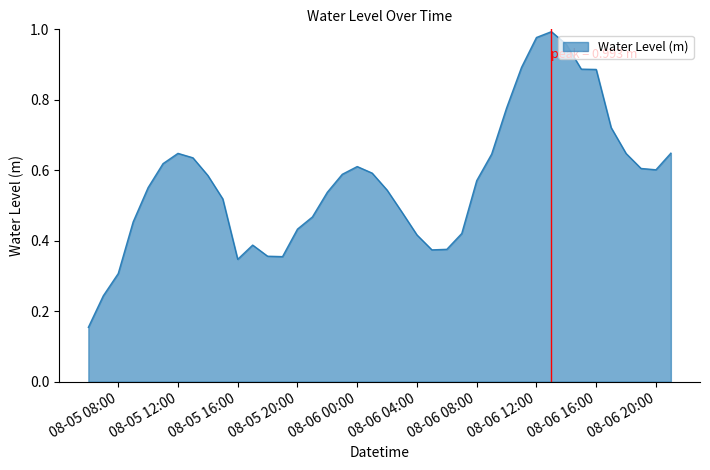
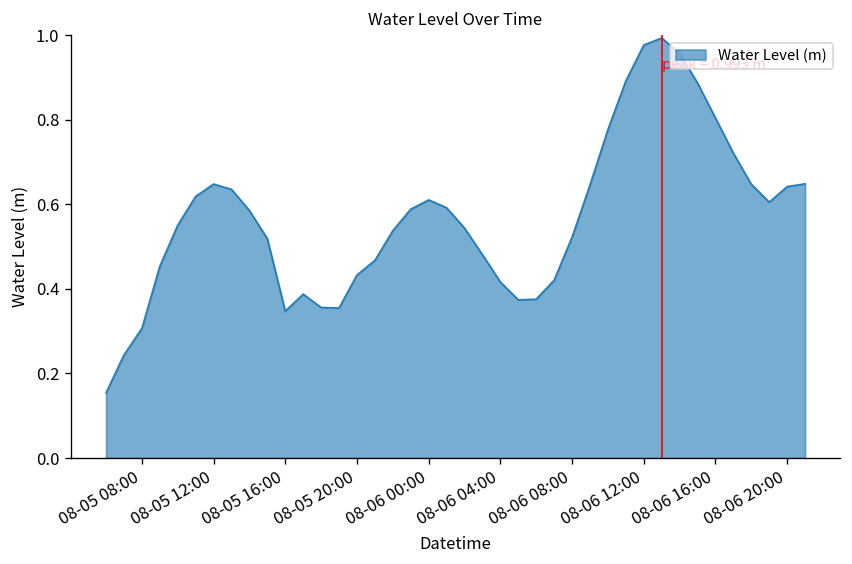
  {
    "08-05 08:00": 0.31,
    "08-05 12:00": 0.65,
    "08-05 16:00": 0.35,
    "08-05 20:00": 0.43,
    "08-06 00:00": 0.61,
    "08-06 04:00": 0.42,
-   "08-06 08:00": 0.57,
+   "08-06 08:00": 0.52,
    "08-06 12:00": 0.98,
-   "08-06 16:00": 0.89,
-   "08-06 20:00": 0.60
+   "08-06 16:00": 0.80,
+   "08-06 20:00": 0.64
  }
